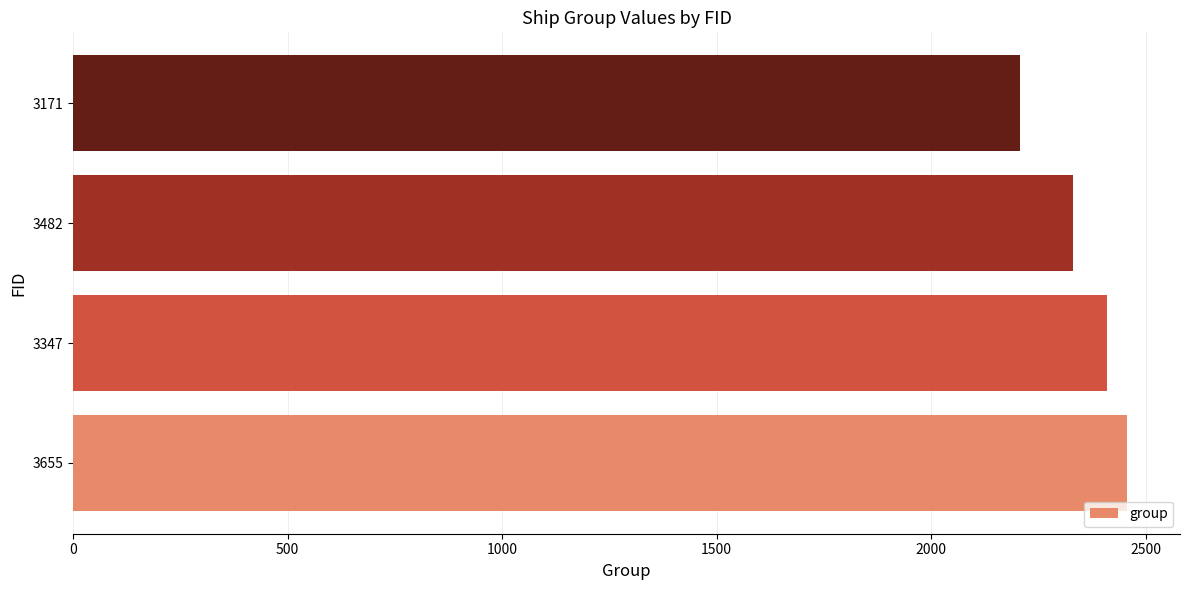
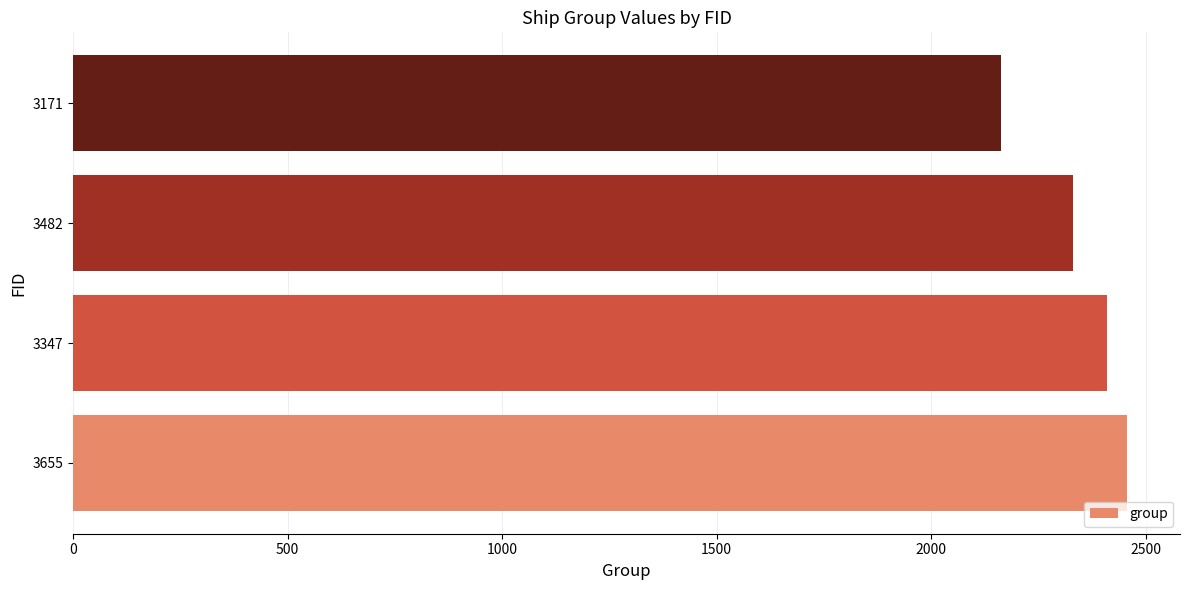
  {
-   "3171": 2210,
+   "3171": 2160,
    "3482": 2330,
    "3347": 2410,
    "3655": 2460
  }
